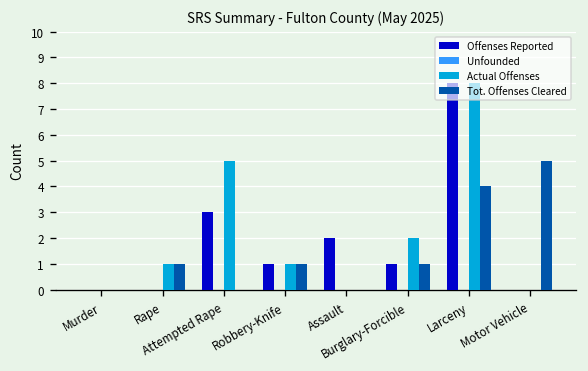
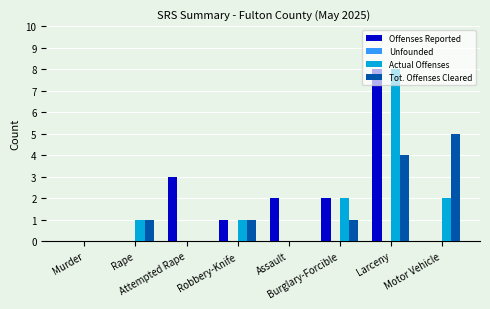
  {
    "Offenses Reported": {
      "Murder": 0,
      "Rape": 0,
      "Attempted Rape": 3,
      "Robbery-Knife": 1,
      "Assault": 2,
-     "Burglary-Forcible": 1,
+     "Burglary-Forcible": 2,
      "Motor Vehicle": 0
    },
    "Unfounded": {
      "Murder": 0,
      "Rape": 0,
      "Attempted Rape": 0,
      "Robbery-Knife": 0,
      "Assault": 0,
      "Burglary-Forcible": 0,
      "Larceny": 0,
      "Motor Vehicle": 0
    },
    "Actual Offenses": {
      "Murder": 0,
      "Rape": 1,
-     "Attempted Rape": 5,
+     "Attempted Rape": 0,
      "Robbery-Knife": 1,
      "Assault": 0,
      "Burglary-Forcible": 2,
-     "Motor Vehicle": 0
+     "Motor Vehicle": 2
    },
    "Tot. Offenses Cleared": {
      "Murder": 0,
      "Rape": 1,
      "Attempted Rape": 0,
      "Robbery-Knife": 1,
      "Assault": 0,
      "Burglary-Forcible": 1,
      "Larceny": 4,
      "Motor Vehicle": 5
    }
  }
